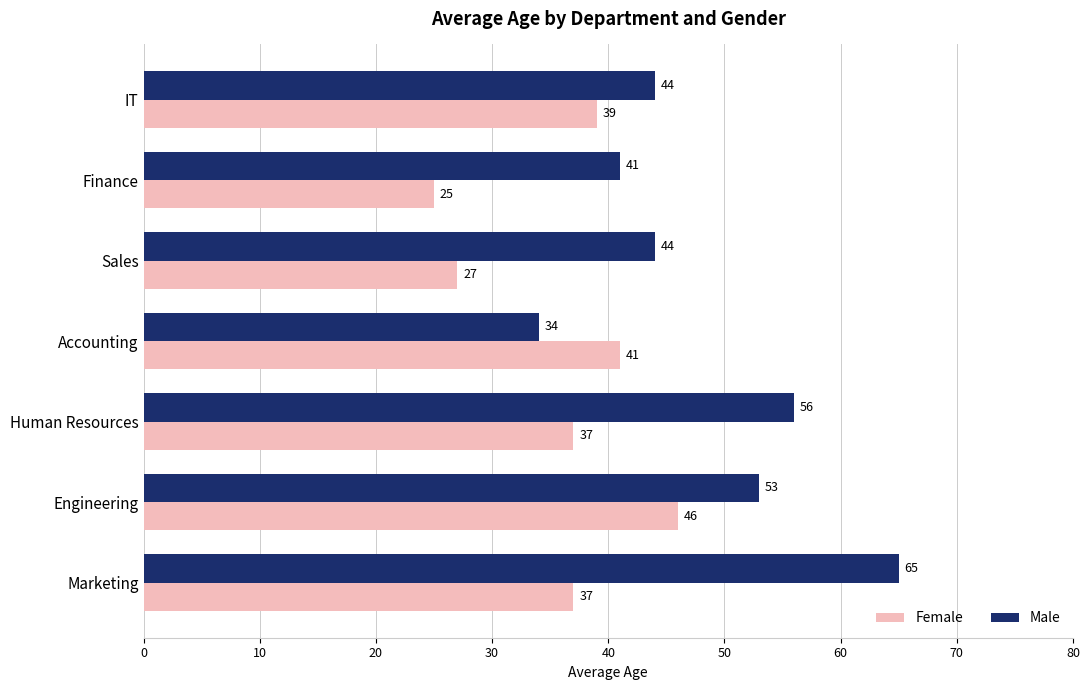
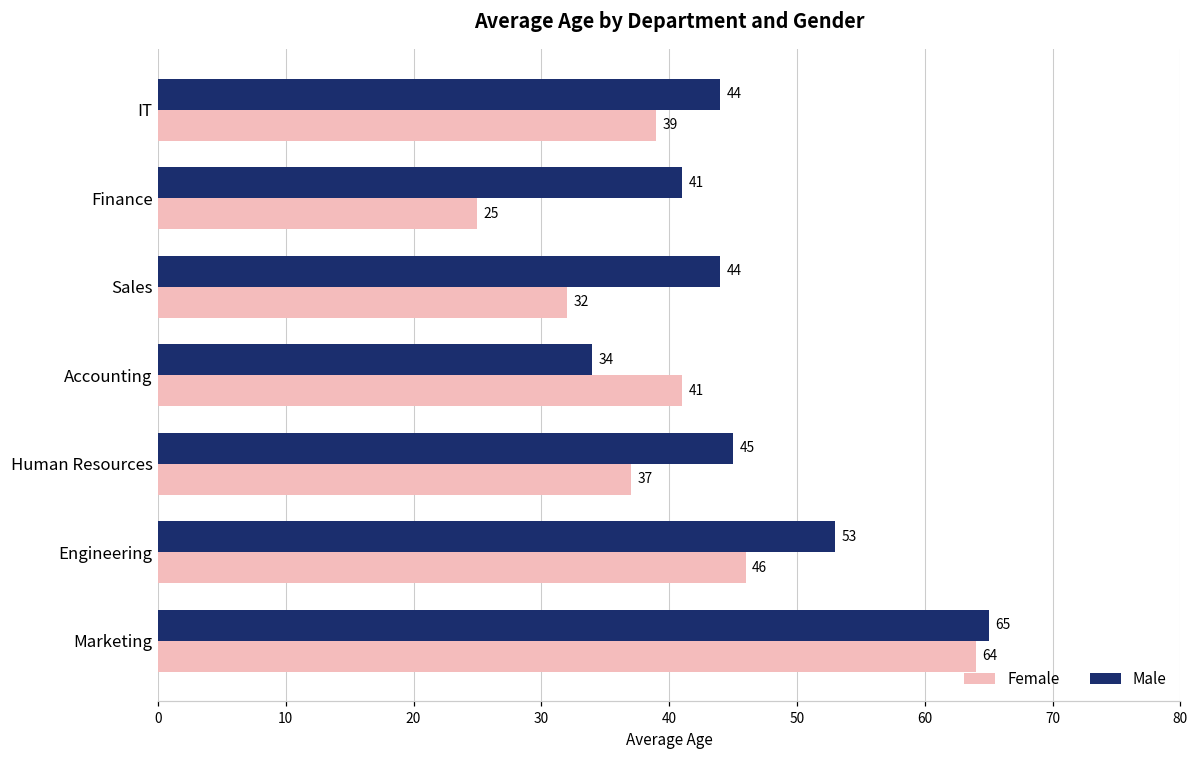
  {
    "Female": {
      "IT": 39,
      "Finance": 25,
-     "Sales": 27,
+     "Sales": 32,
      "Accounting": 41,
      "Human Resources": 37,
      "Engineering": 46,
-     "Marketing": 37
+     "Marketing": 64
    },
    "Male": {
      "IT": 44,
      "Finance": 41,
      "Sales": 44,
      "Accounting": 34,
-     "Human Resources": 56,
+     "Human Resources": 45,
      "Engineering": 53,
      "Marketing": 65
    }
  }
